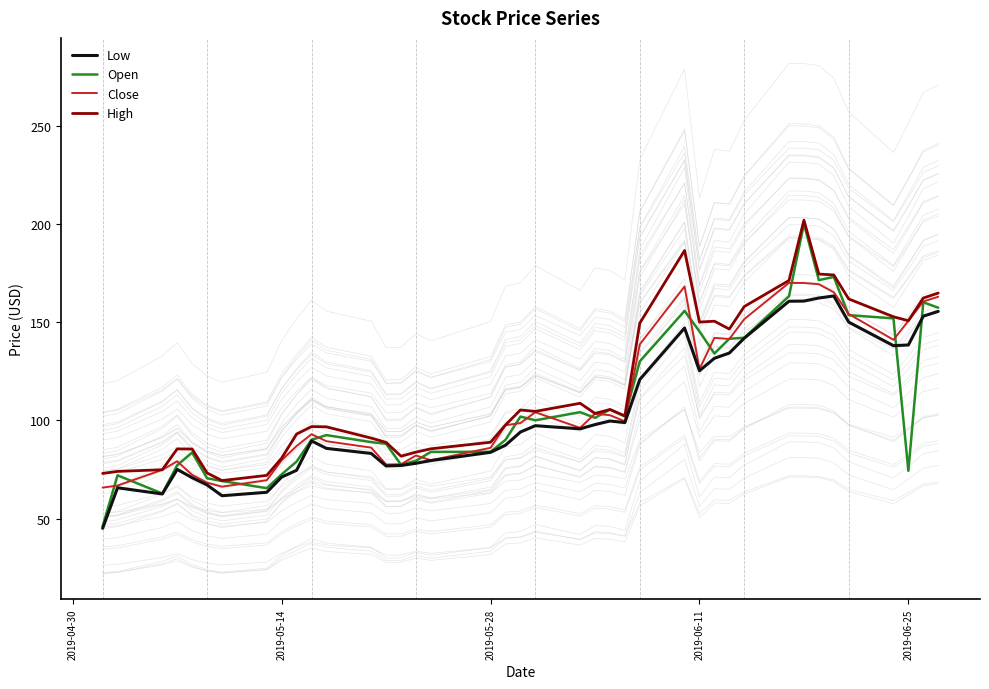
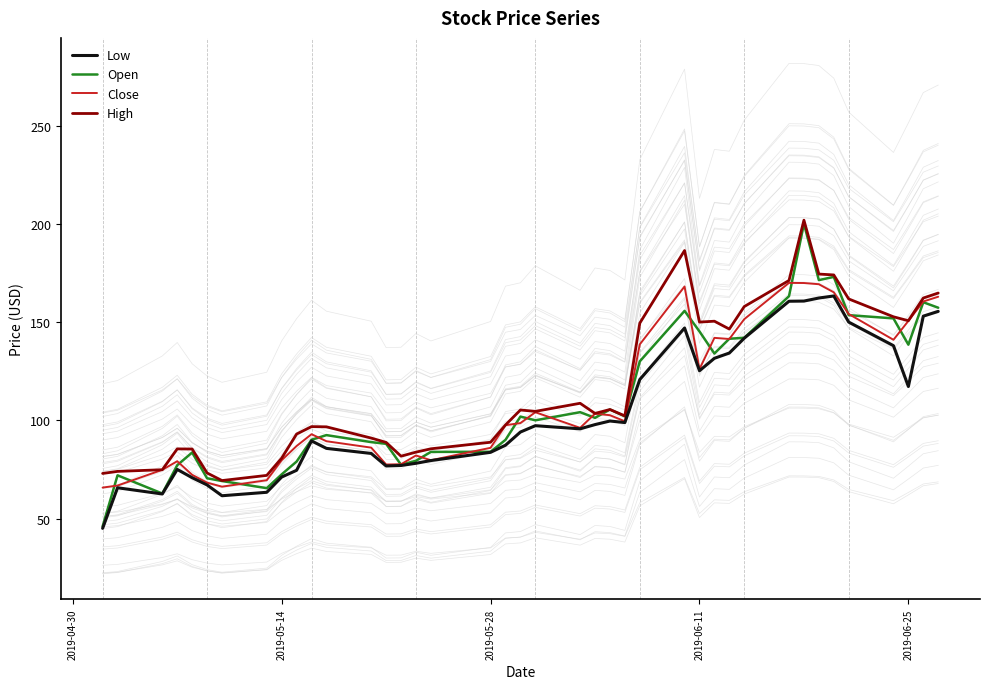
  {
    "Low": {
      "2019-05-14": 71,
-     "2019-06-25": 138
+     "2019-06-25": 117
    },
    "Open": {
      "2019-05-14": 72,
-     "2019-06-25": 74
+     "2019-06-25": 139
    },
    "Close": {
      "2019-05-28": 86
    }
  }
